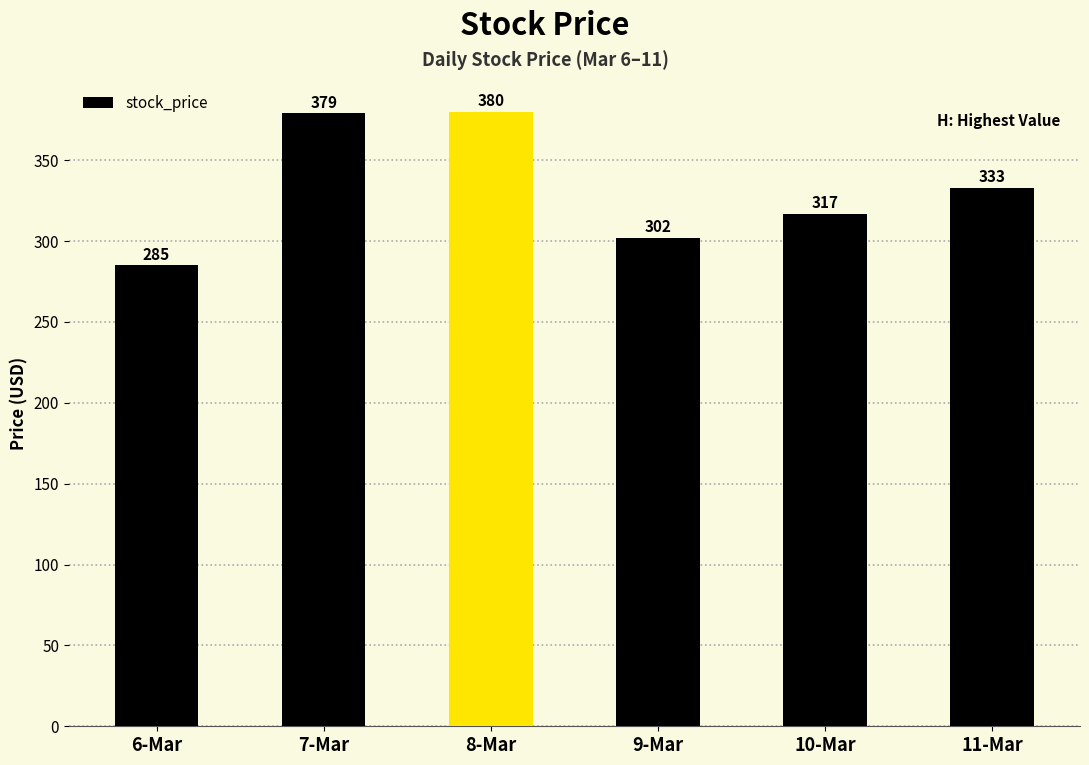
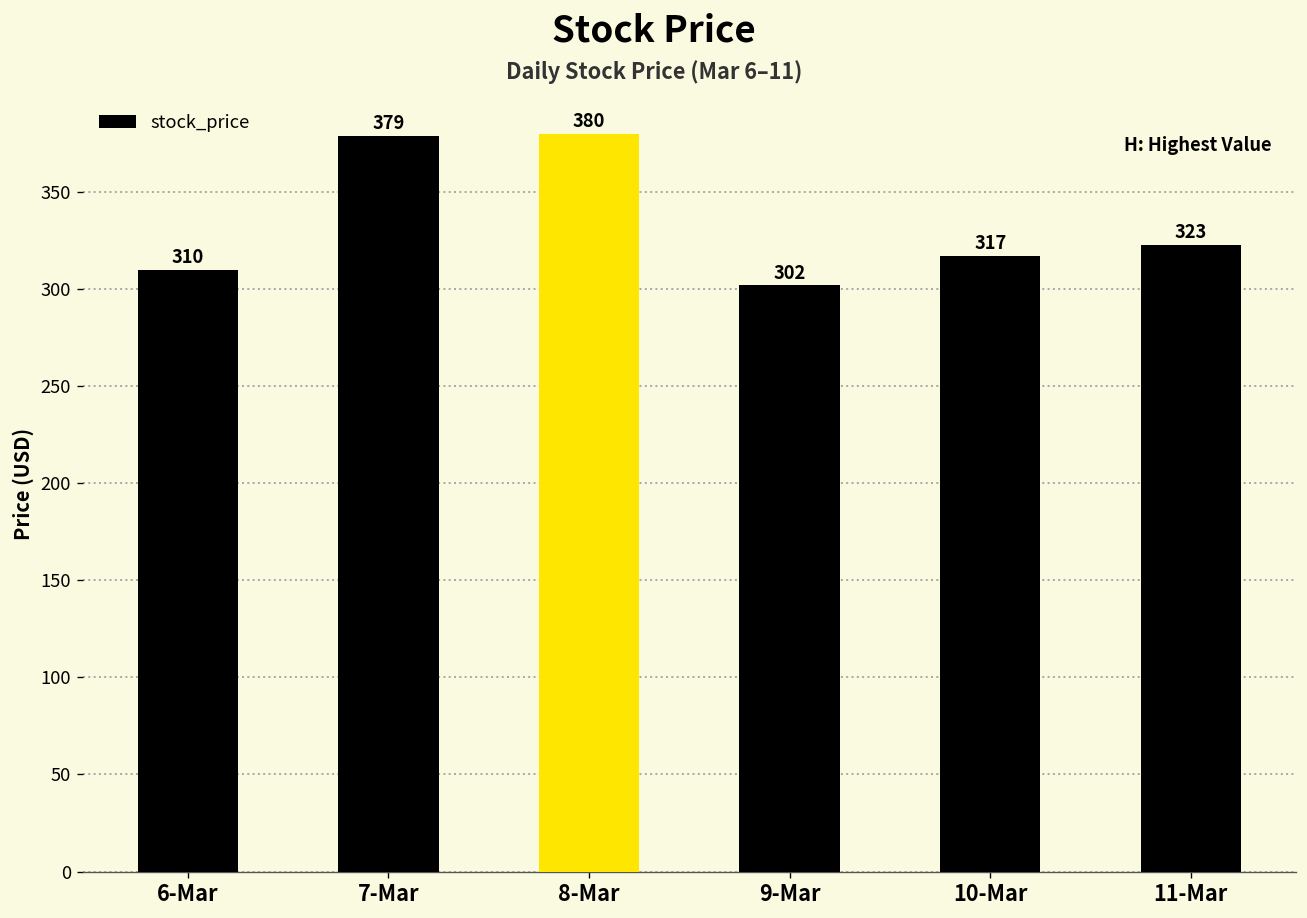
  {
-   "6-Mar": 285,
+   "6-Mar": 310,
    "7-Mar": 379,
    "8-Mar": 380,
    "9-Mar": 302,
    "10-Mar": 317,
-   "11-Mar": 333
+   "11-Mar": 323
  }
